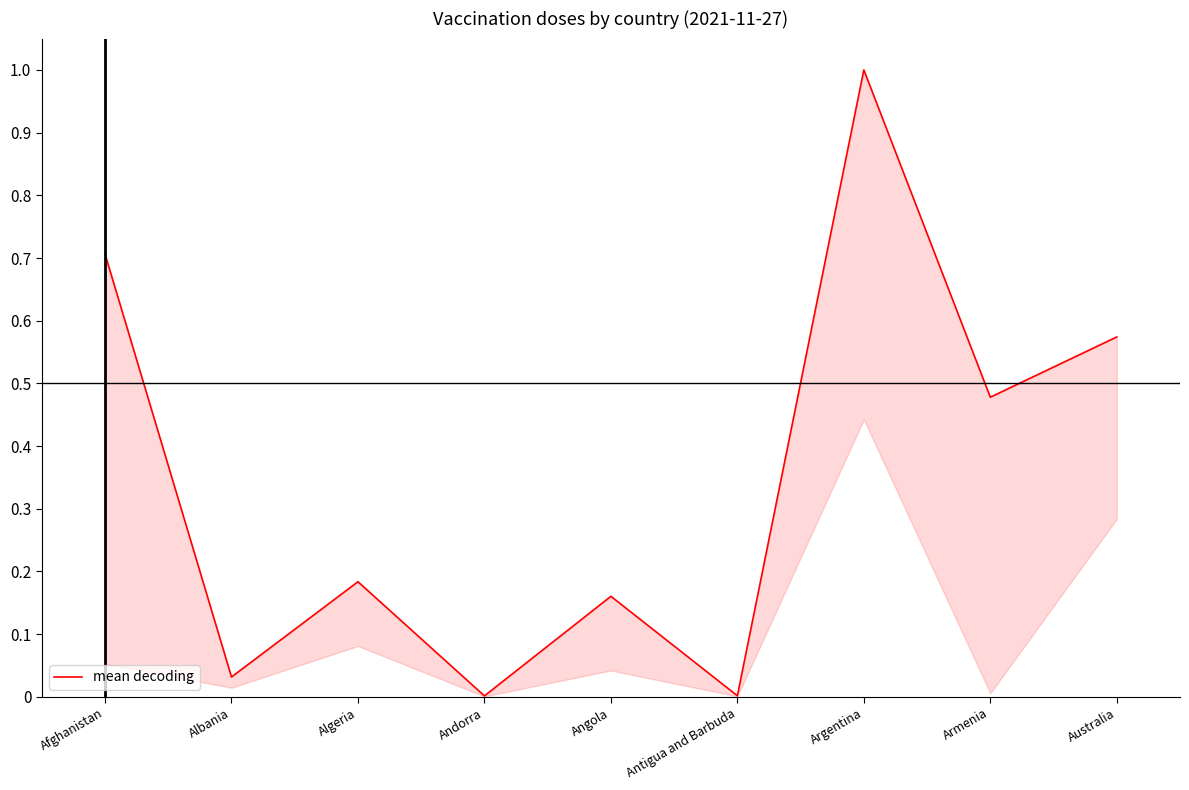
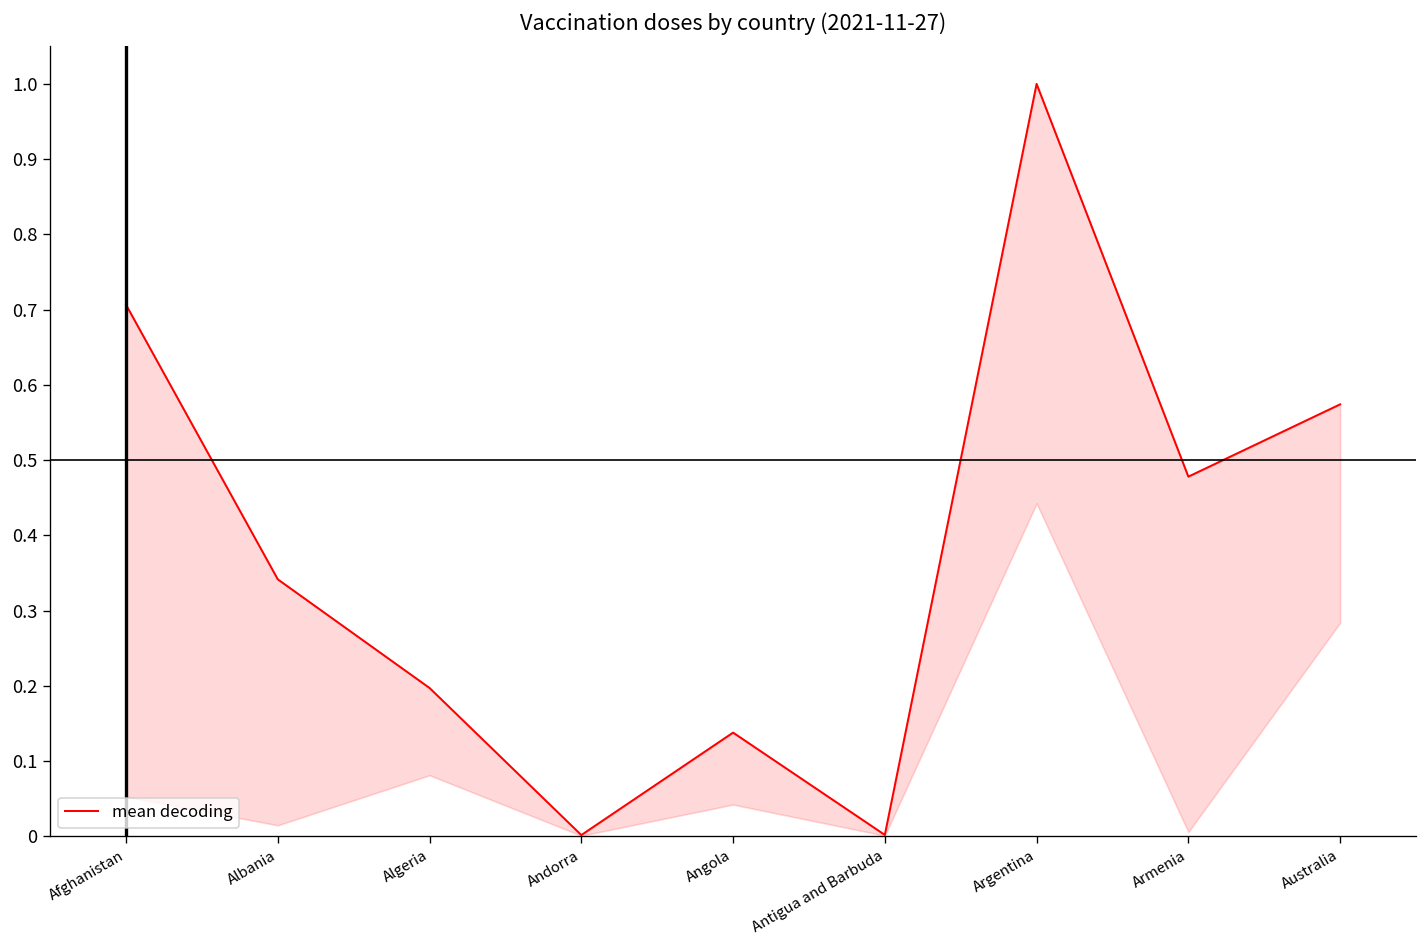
  {
    "Afghanistan": 0.71,
-   "Albania": 0.03,
-   "Algeria": 0.18,
+   "Albania": 0.34,
+   "Algeria": 0.20,
    "Andorra": 0.00,
-   "Angola": 0.16,
+   "Angola": 0.14,
    "Antigua and Barbuda": 0.00,
    "Argentina": 1.00,
    "Armenia": 0.48,
    "Australia": 0.57
  }
